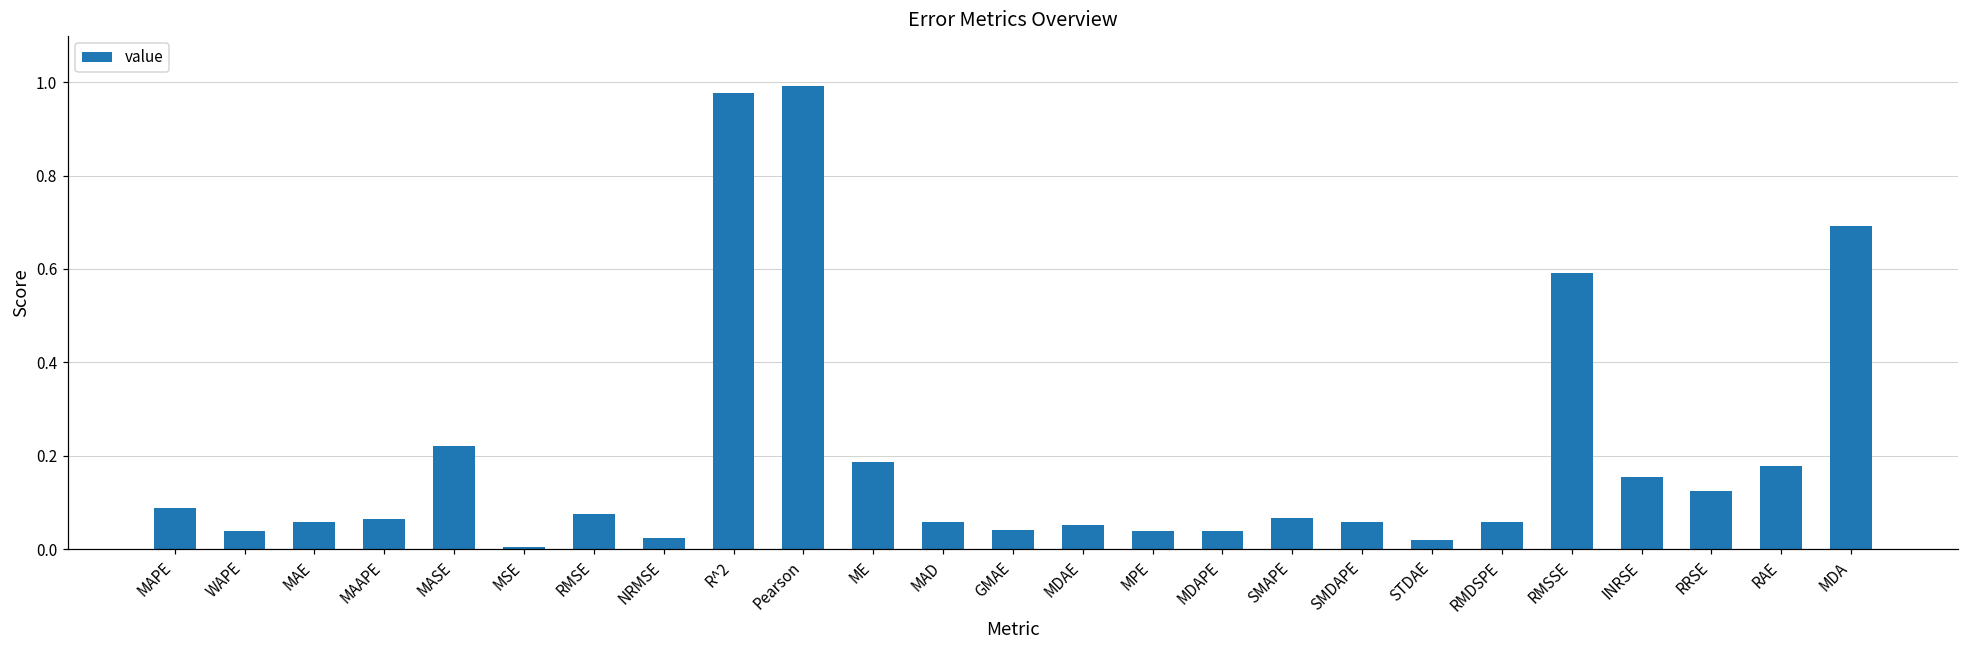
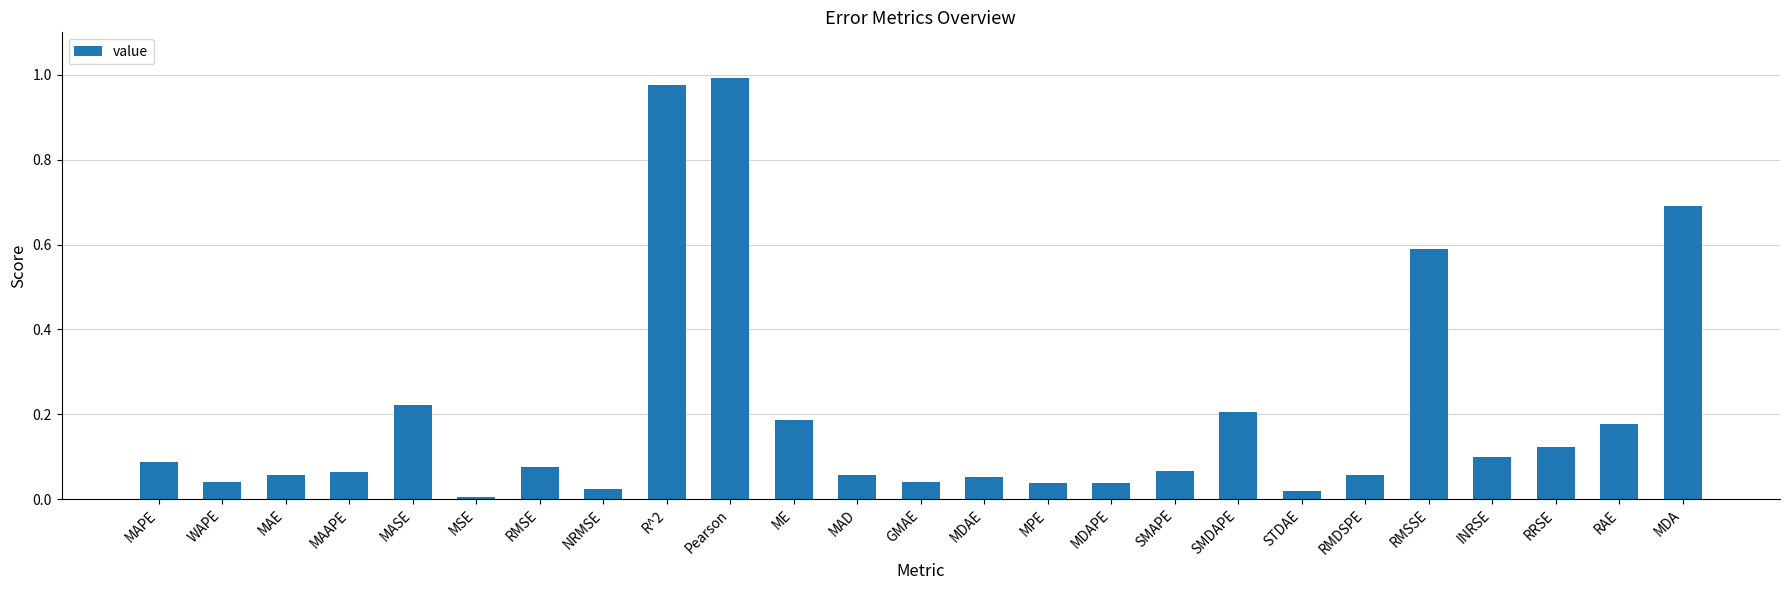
  {
    "MAPE": 0.09,
    "WAPE": 0.04,
    "MAE": 0.06,
    "MAAPE": 0.07,
    "MASE": 0.22,
    "RMSE": 0.07,
    "NRMSE": 0.02,
    "R^2": 0.98,
    "Pearson": 0.99,
    "ME": 0.19,
    "MAD": 0.06,
    "GMAE": 0.04,
    "MDAE": 0.05,
    "MPE": 0.04,
    "MDAPE": 0.04,
    "SMAPE": 0.07,
-   "SMDAPE": 0.06,
+   "SMDAPE": 0.21,
    "STDAE": 0.02,
    "RMDSPE": 0.06,
    "RMSSE": 0.59,
-   "INRSE": 0.15,
+   "INRSE": 0.10,
    "RRSE": 0.12,
    "RAE": 0.18,
    "MDA": 0.69
  }
